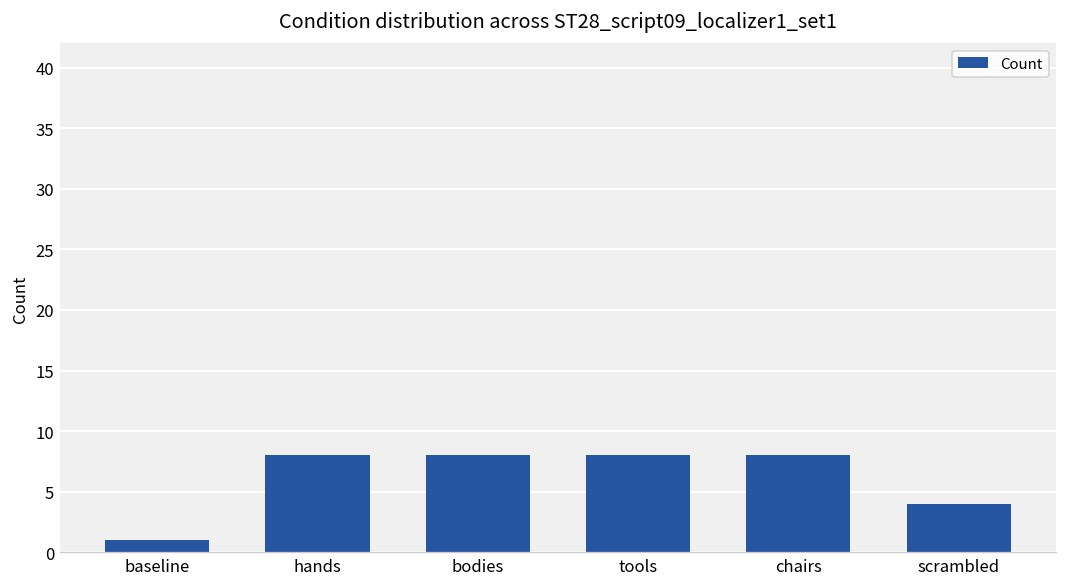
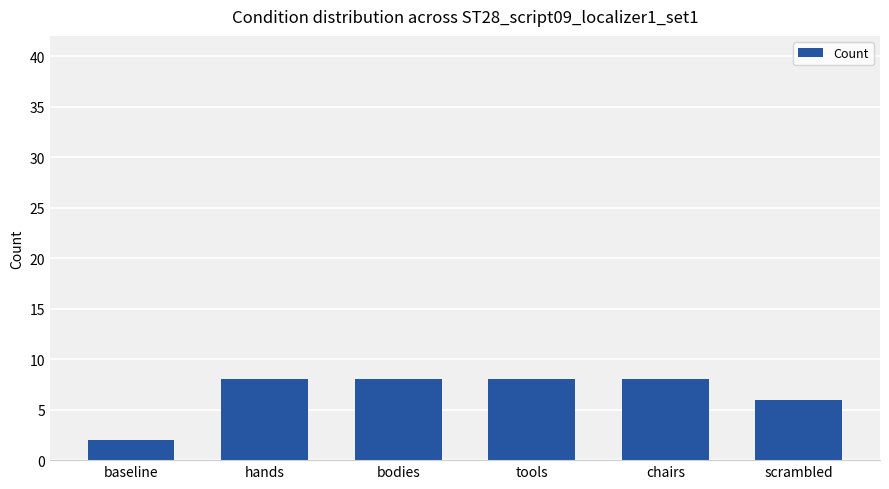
  {
-   "baseline": 1,
+   "baseline": 2,
    "hands": 8,
    "bodies": 8,
    "tools": 8,
    "chairs": 8,
-   "scrambled": 4
+   "scrambled": 6
  }
